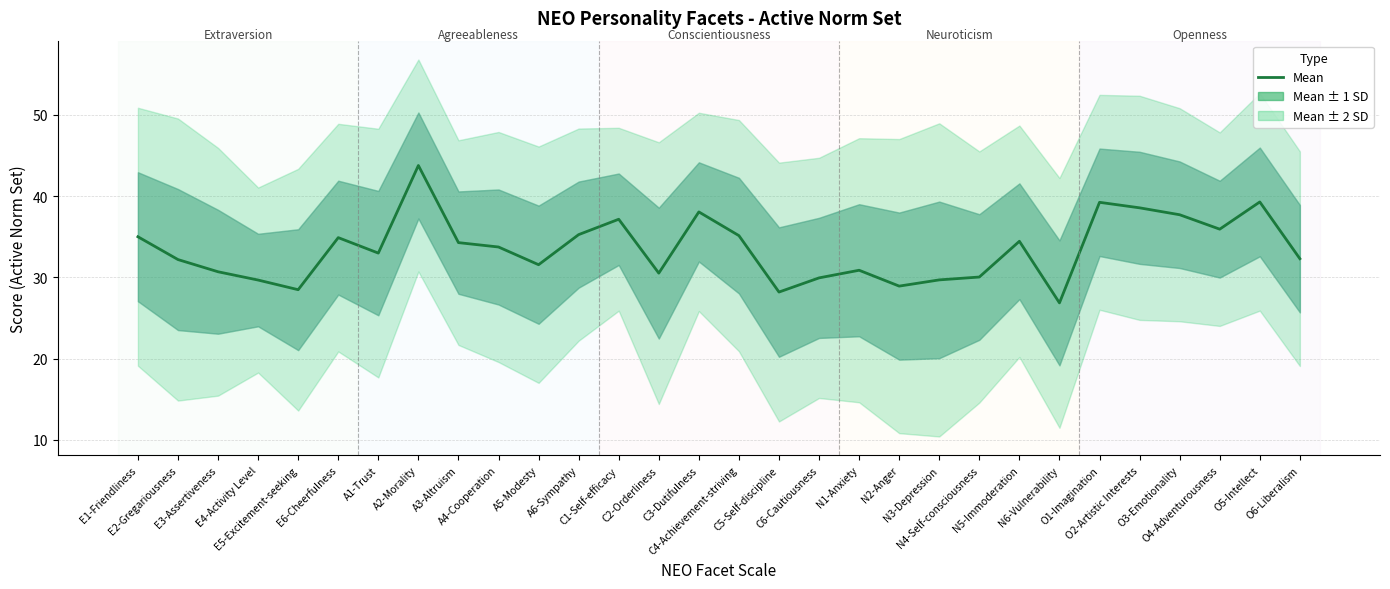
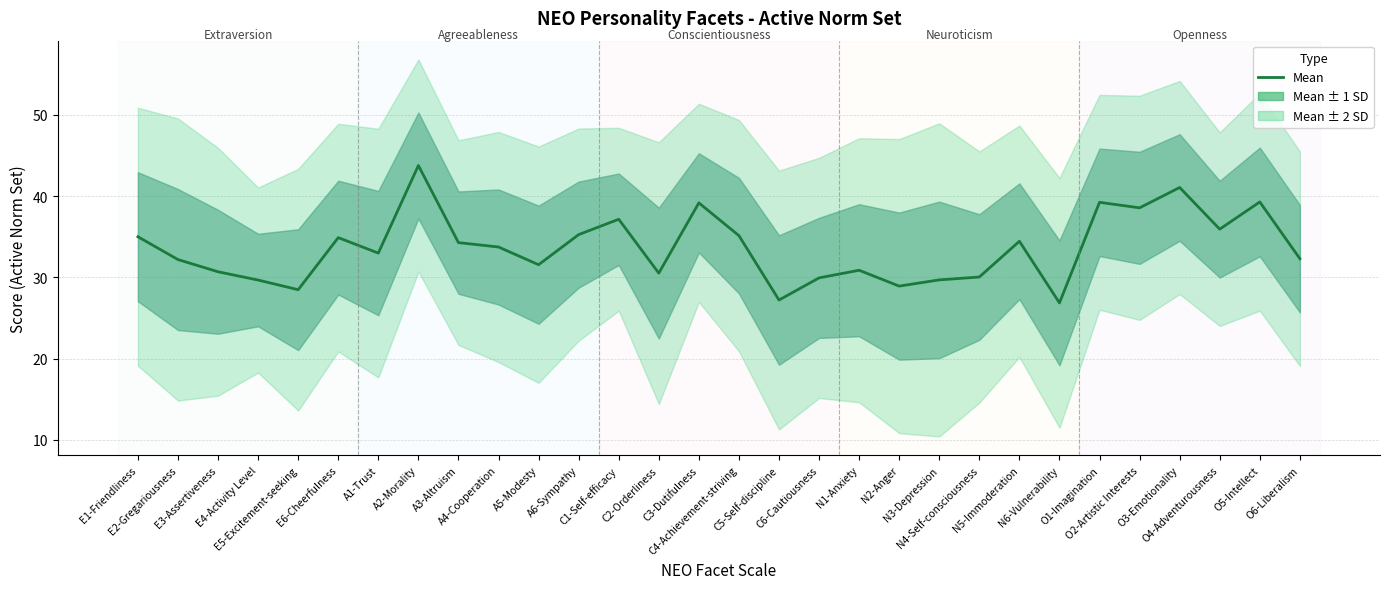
  {
    "Mean": {
      "E1-Friendliness": 35,
      "E2-Gregariousness": 32,
      "E3-Assertiveness": 31,
      "E4-Activity Level": 30,
      "E5-Excitement-seeking": 28,
      "E6-Cheerfulness": 35,
      "A1-Trust": 33,
      "A2-Morality": 44,
      "A3-Altruism": 34,
      "A4-Cooperation": 34,
      "A5-Modesty": 32,
      "A6-Sympathy": 35,
      "C1-Self-efficacy": 37,
      "C2-Orderliness": 31,
-     "C3-Dutifulness": 38,
+     "C3-Dutifulness": 39,
      "C4-Achievement-striving": 35,
-     "C5-Self-discipline": 28,
+     "C5-Self-discipline": 27,
      "C6-Cautiousness": 30,
      "N1-Anxiety": 31,
      "N2-Anger": 29,
      "N3-Depression": 30,
      "N4-Self-consciousness": 30,
      "N5-Immoderation": 34,
      "N6-Vulnerability": 27,
      "O1-Imagination": 39,
      "O2-Artistic Interests": 39,
-     "O3-Emotionality": 38,
+     "O3-Emotionality": 41,
      "O4-Adventurousness": 36,
      "O5-Intellect": 39,
      "O6-Liberalism": 32
    }
  }
